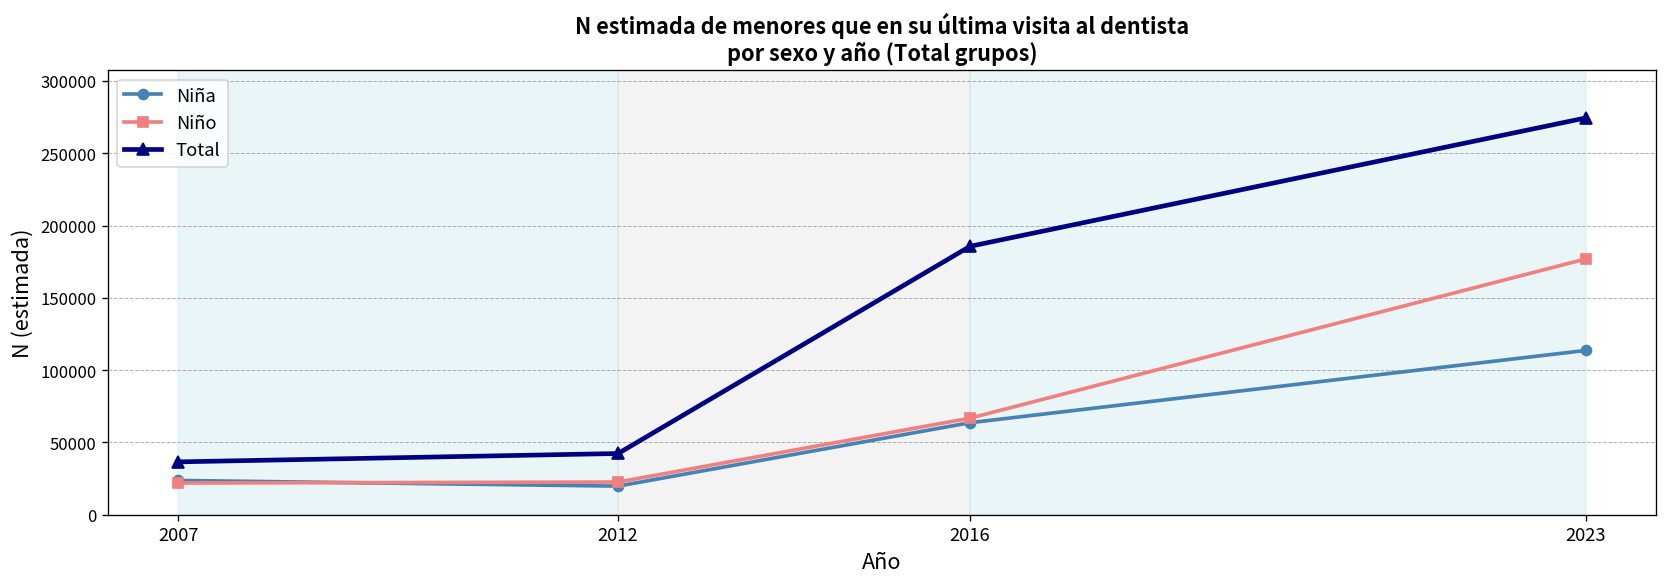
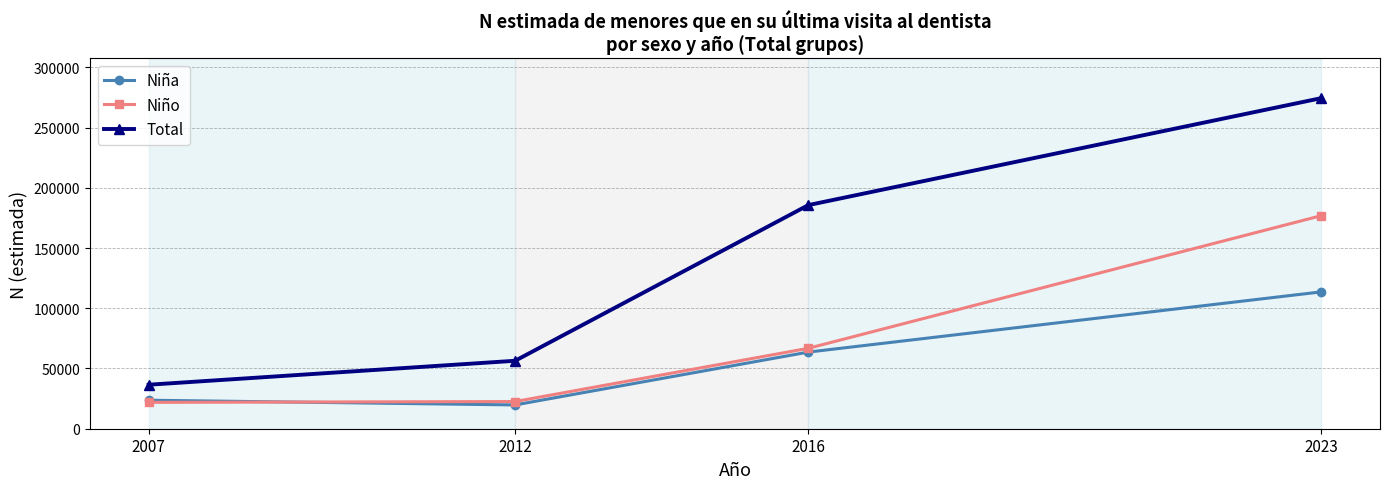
  {
    "Niña": {
      "2012": 20000,
      "2016": 64000,
      "2023": 114000
    },
    "Niño": {
      "2012": 23000,
      "2016": 67000,
      "2023": 177000
    },
    "Total": {
      "2007": 37000,
-     "2012": 42000,
+     "2012": 56000,
      "2016": 186000,
      "2023": 274000
    }
  }
